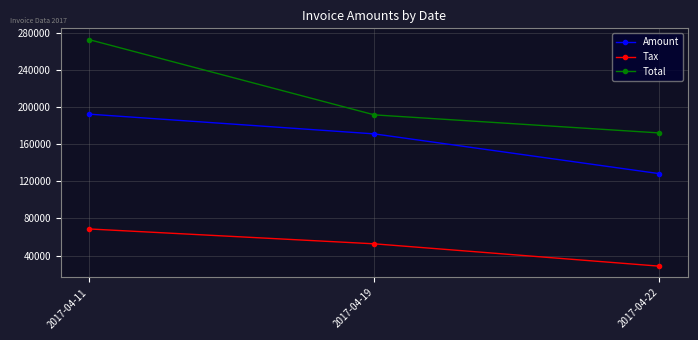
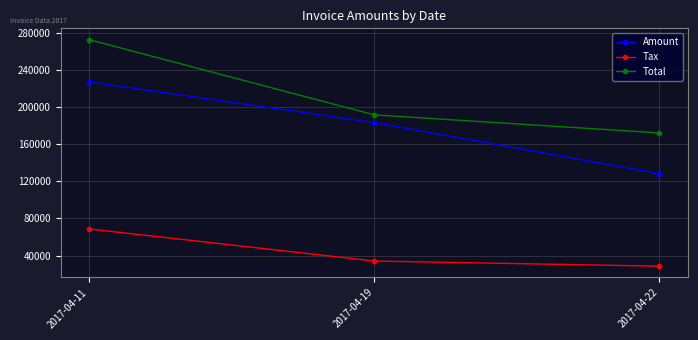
  {
    "Amount": {
-     "2017-04-11": 190000,
-     "2017-04-19": 170000,
+     "2017-04-11": 230000,
+     "2017-04-19": 180000,
      "2017-04-22": 130000
    },
    "Tax": {
      "2017-04-11": 70000,
-     "2017-04-19": 50000,
+     "2017-04-19": 30000,
      "2017-04-22": 30000
    },
    "Total": {
      "2017-04-11": 270000,
      "2017-04-19": 190000,
      "2017-04-22": 170000
    }
  }
